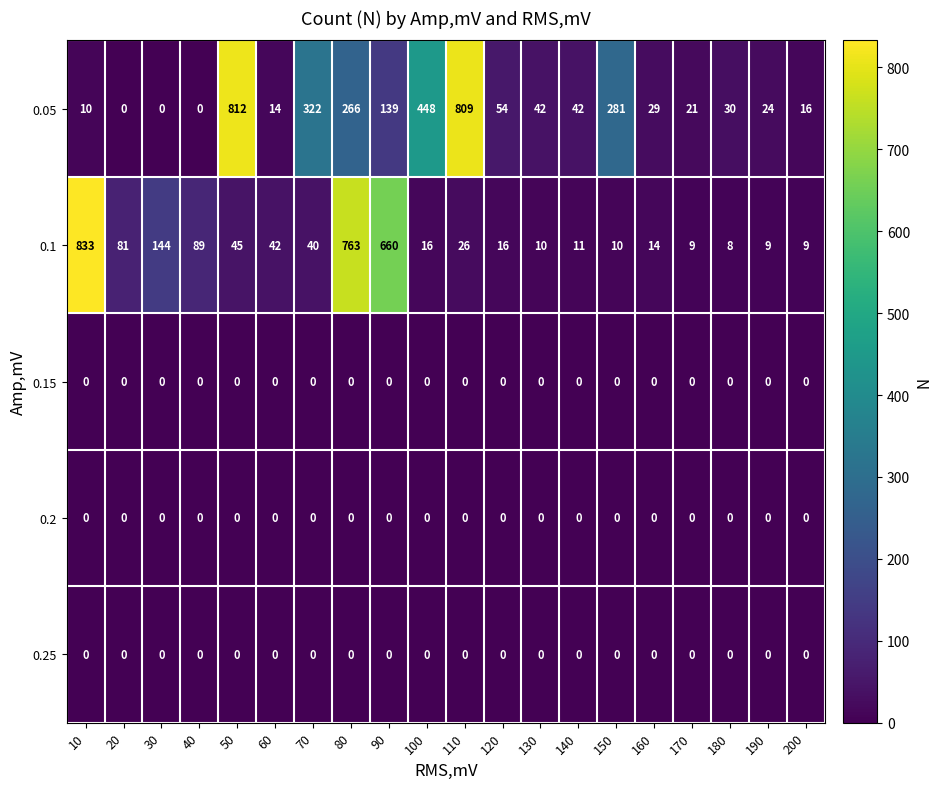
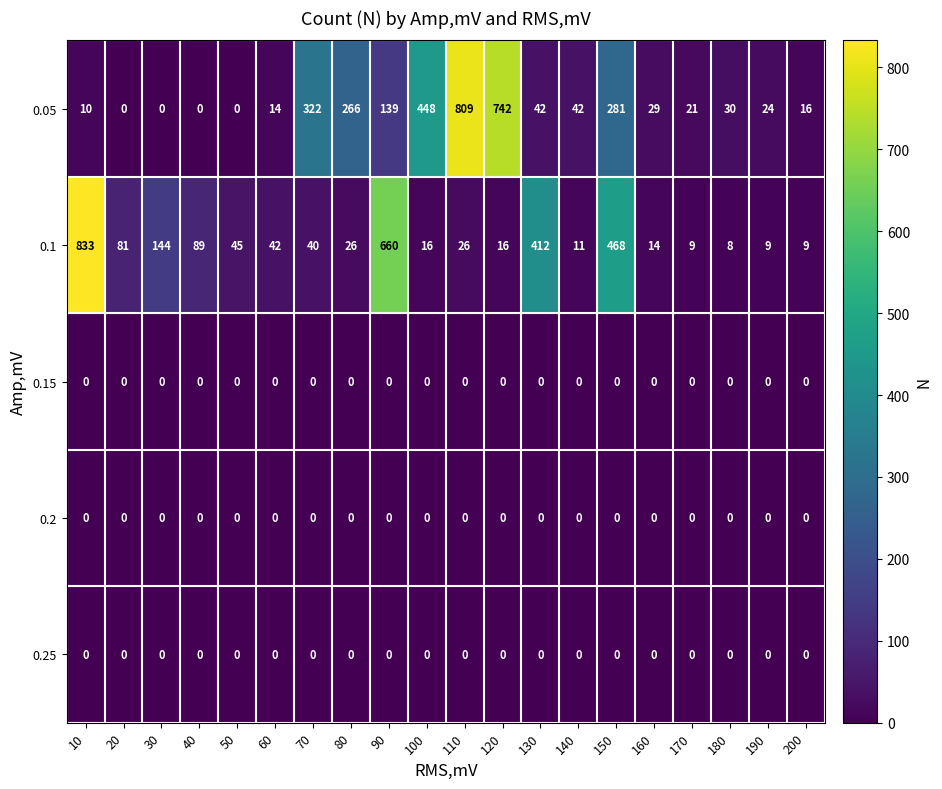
  {
    "0.05": {
      "10": 10,
      "20": 0,
      "30": 0,
      "40": 0,
-     "50": 812,
+     "50": 0,
      "60": 14,
      "70": 322,
      "80": 266,
      "90": 139,
      "100": 448,
      "110": 809,
-     "120": 54,
+     "120": 742,
      "130": 42,
      "140": 42,
      "150": 281,
      "160": 29,
      "170": 21,
      "180": 30,
      "190": 24,
      "200": 16
    },
    "0.1": {
      "10": 833,
      "20": 81,
      "30": 144,
      "40": 89,
      "50": 45,
      "60": 42,
      "70": 40,
-     "80": 763,
+     "80": 26,
      "90": 660,
      "100": 16,
      "110": 26,
      "120": 16,
-     "130": 10,
+     "130": 412,
      "140": 11,
-     "150": 10,
+     "150": 468,
      "160": 14,
      "170": 9,
      "180": 8,
      "190": 9,
      "200": 9
    },
    "0.15": {
      "10": 0,
      "20": 0,
      "30": 0,
      "40": 0,
      "50": 0,
      "60": 0,
      "70": 0,
      "80": 0,
      "90": 0,
      "100": 0,
      "110": 0,
      "120": 0,
      "130": 0,
      "140": 0,
      "150": 0,
      "160": 0,
      "170": 0,
      "180": 0,
      "190": 0,
      "200": 0
    },
    "0.2": {
      "10": 0,
      "20": 0,
      "30": 0,
      "40": 0,
      "50": 0,
      "60": 0,
      "70": 0,
      "80": 0,
      "90": 0,
      "100": 0,
      "110": 0,
      "120": 0,
      "130": 0,
      "140": 0,
      "150": 0,
      "160": 0,
      "170": 0,
      "180": 0,
      "190": 0,
      "200": 0
    },
    "0.25": {
      "10": 0,
      "20": 0,
      "30": 0,
      "40": 0,
      "50": 0,
      "60": 0,
      "70": 0,
      "80": 0,
      "90": 0,
      "100": 0,
      "110": 0,
      "120": 0,
      "130": 0,
      "140": 0,
      "150": 0,
      "160": 0,
      "170": 0,
      "180": 0,
      "190": 0,
      "200": 0
    }
  }
